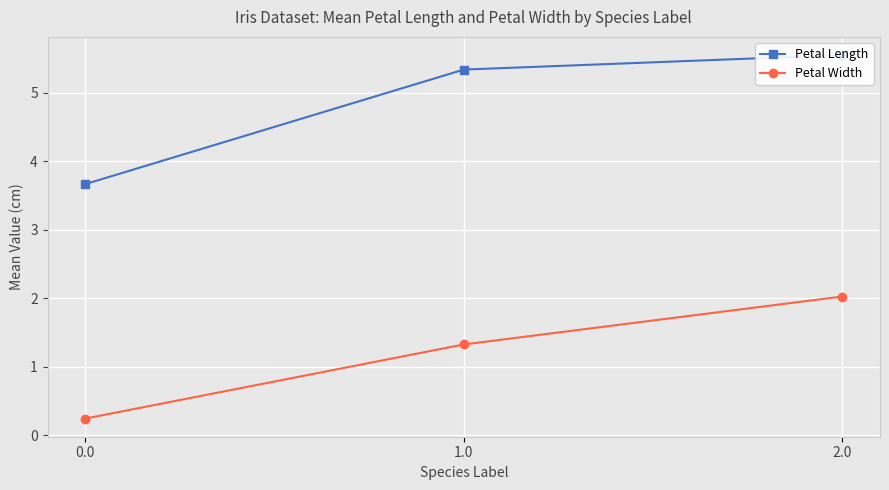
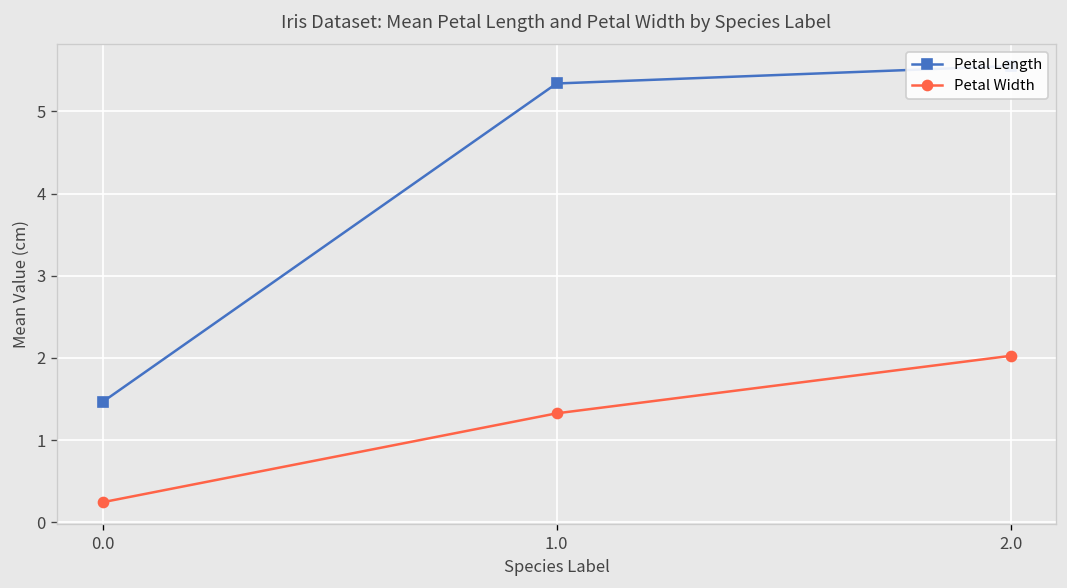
  {
    "Petal Length": {
-     "0.0": 3.7,
+     "0.0": 1.5,
      "1.0": 5.3
    },
    "Petal Width": {
      "0.0": 0.2,
      "1.0": 1.3,
      "2.0": 2.0
    }
  }
